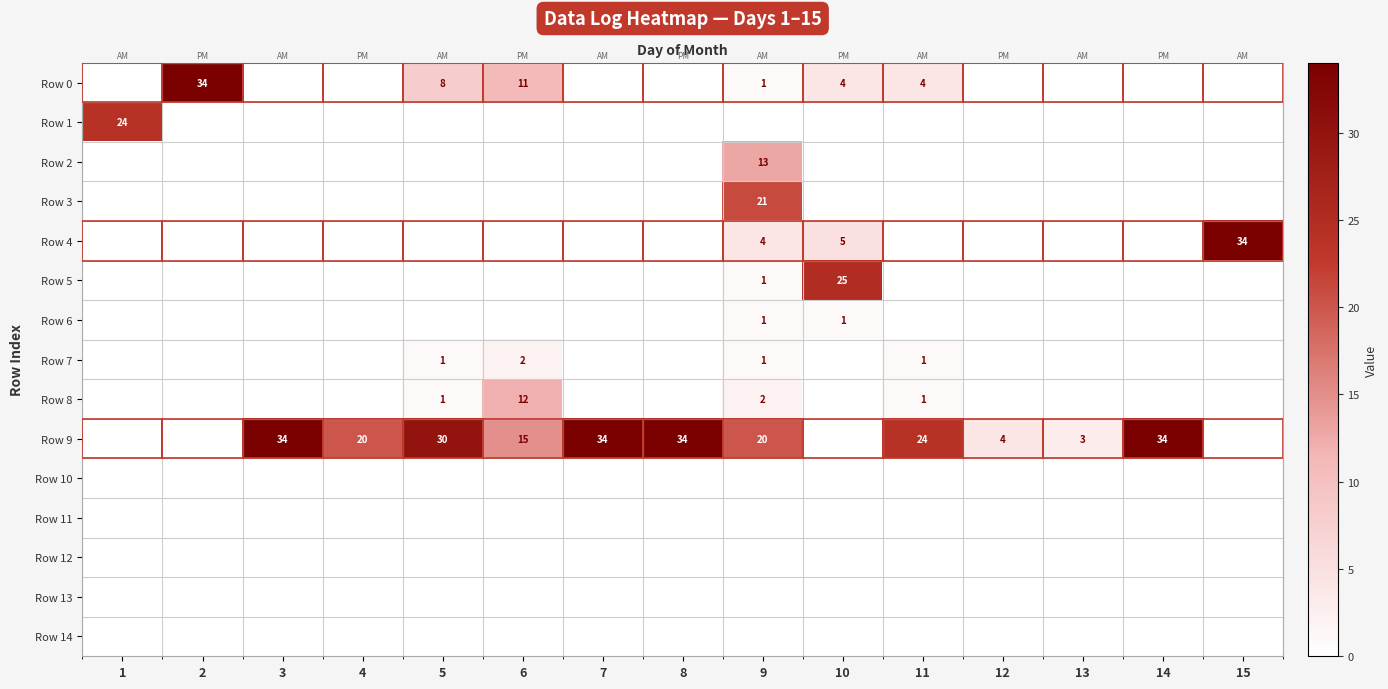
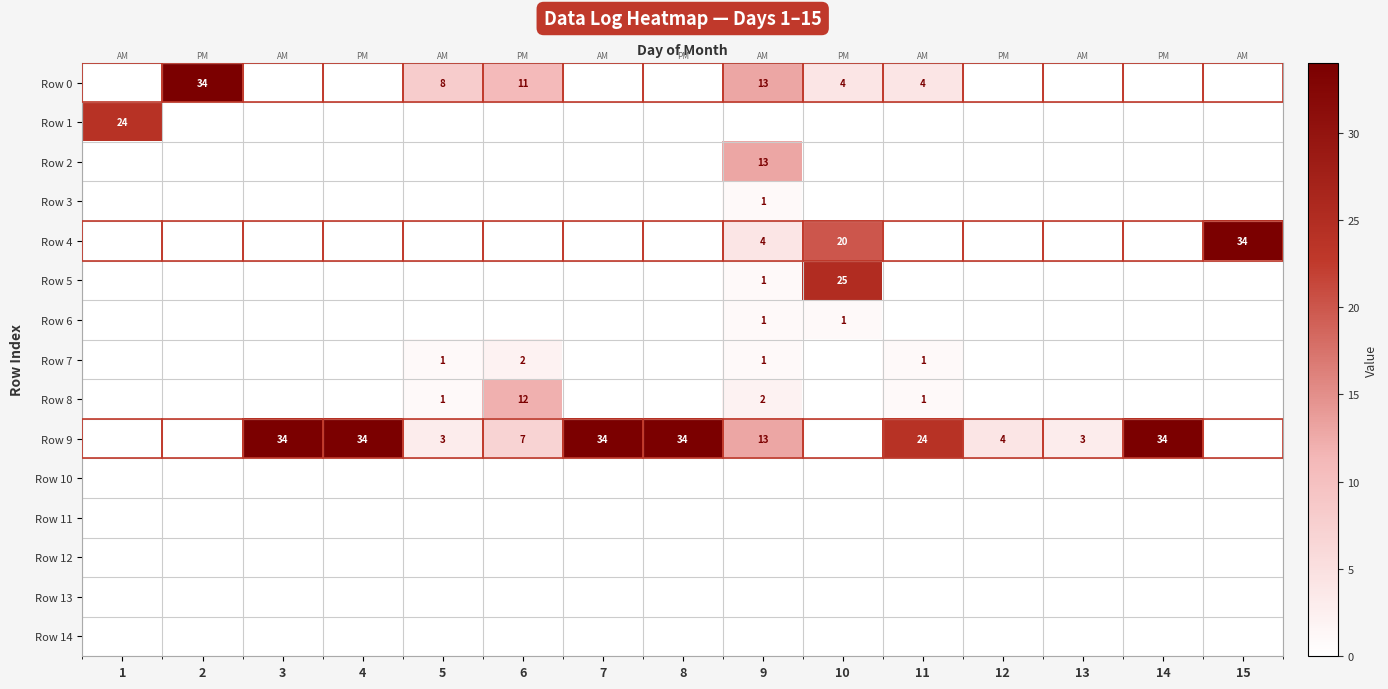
  {
    "Row 0": {
      "2": 34,
      "5": 8,
      "6": 11,
-     "9": 1,
+     "9": 13,
      "10": 4,
      "11": 4
    },
    "Row 1": {
      "1": 24
    },
    "Row 2": {
      "9": 13
    },
    "Row 3": {
-     "9": 21
+     "9": 1
    },
    "Row 4": {
      "9": 4,
-     "10": 5,
+     "10": 20,
      "15": 34
    },
    "Row 5": {
      "9": 1,
      "10": 25
    },
    "Row 6": {
      "9": 1,
      "10": 1
    },
    "Row 7": {
      "5": 1,
      "6": 2,
      "9": 1,
      "11": 1
    },
    "Row 8": {
      "5": 1,
      "6": 12,
      "9": 2,
      "11": 1
    },
    "Row 9": {
      "3": 34,
-     "4": 20,
-     "5": 30,
-     "6": 15,
+     "4": 34,
+     "5": 3,
+     "6": 7,
      "7": 34,
      "8": 34,
-     "9": 20,
+     "9": 13,
      "11": 24,
      "12": 4,
      "13": 3,
      "14": 34
    }
  }
